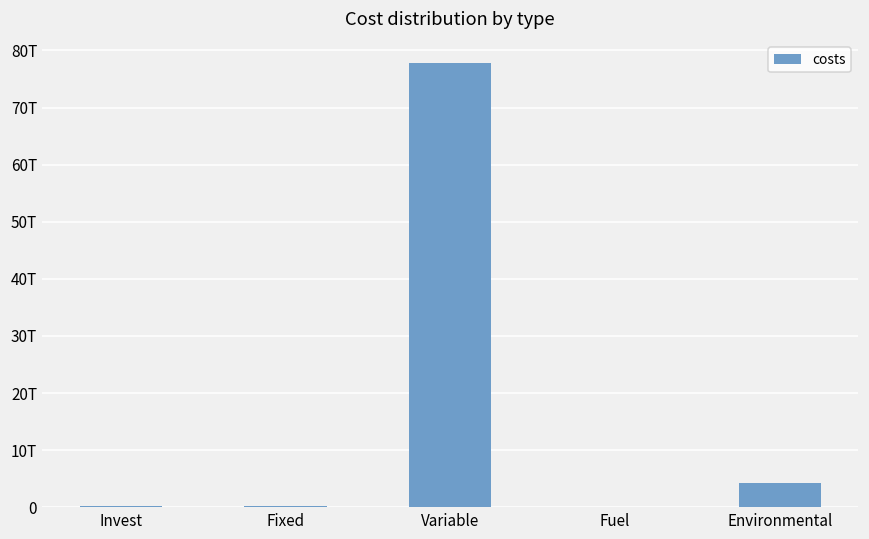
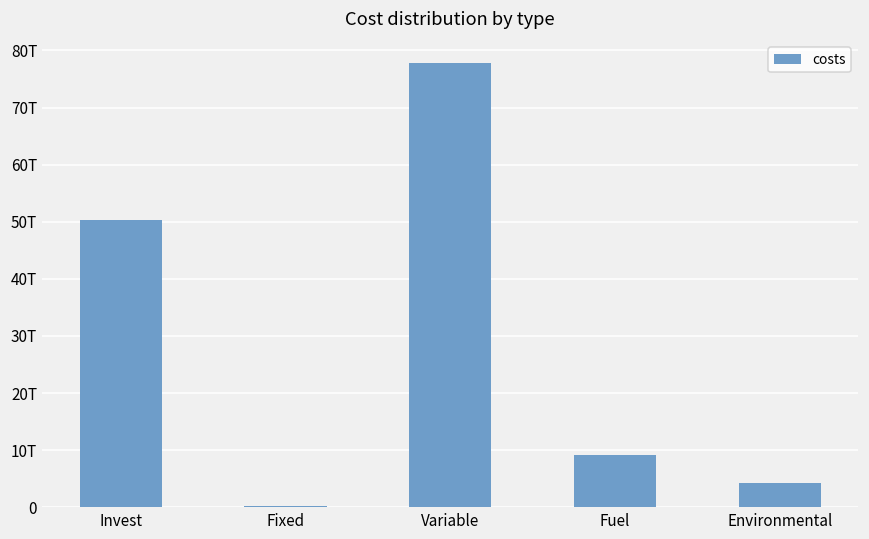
  {
-   "Invest": "0T",
+   "Invest": "50T",
    "Variable": "78T",
-   "Fuel": "0T",
+   "Fuel": "9T",
    "Environmental": "4T"
  }
